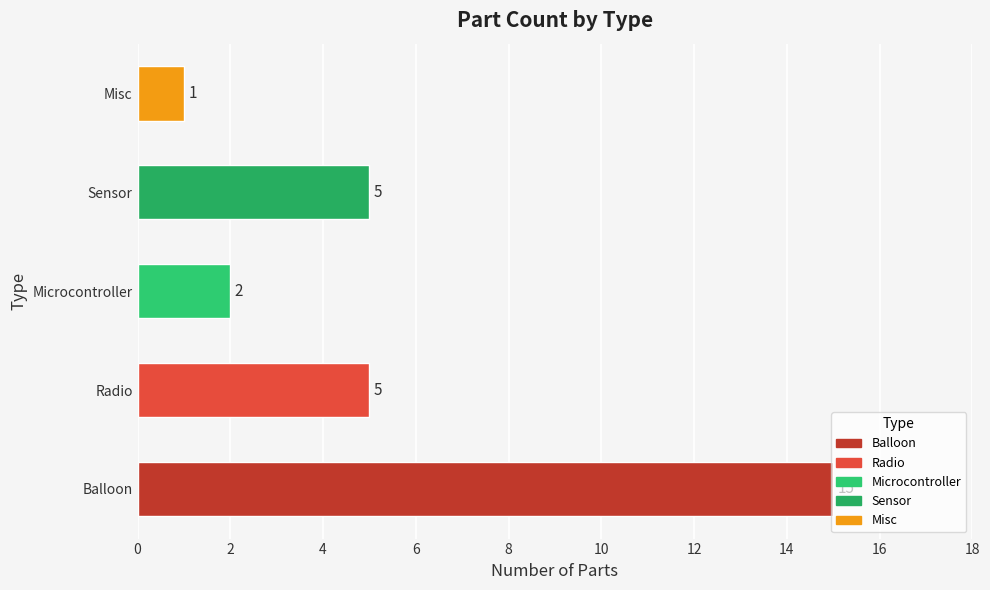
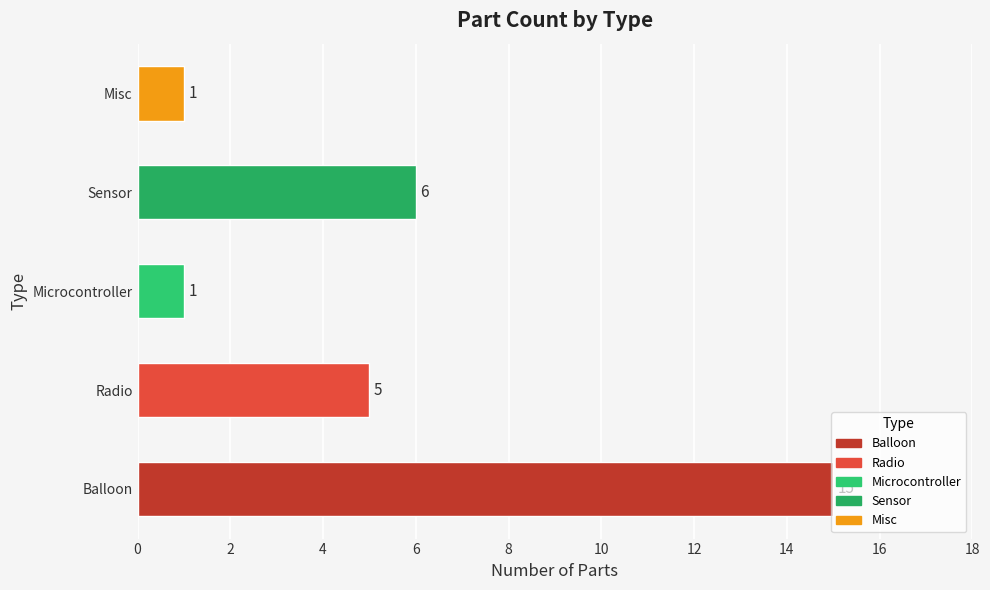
  {
    "Misc": 1,
-   "Sensor": 5,
-   "Microcontroller": 2,
+   "Sensor": 6,
+   "Microcontroller": 1,
    "Radio": 5
  }
